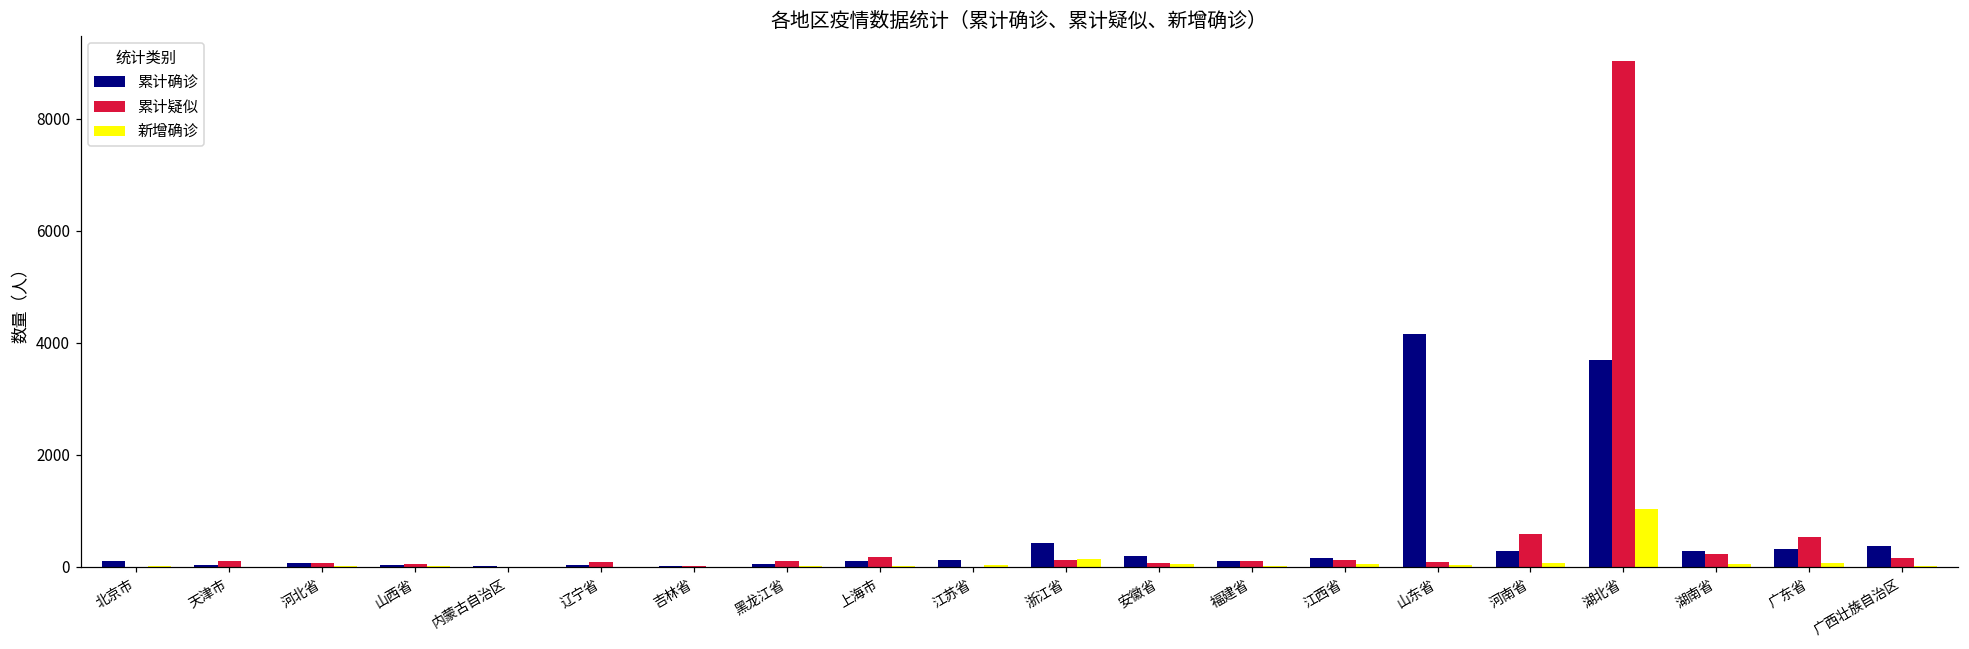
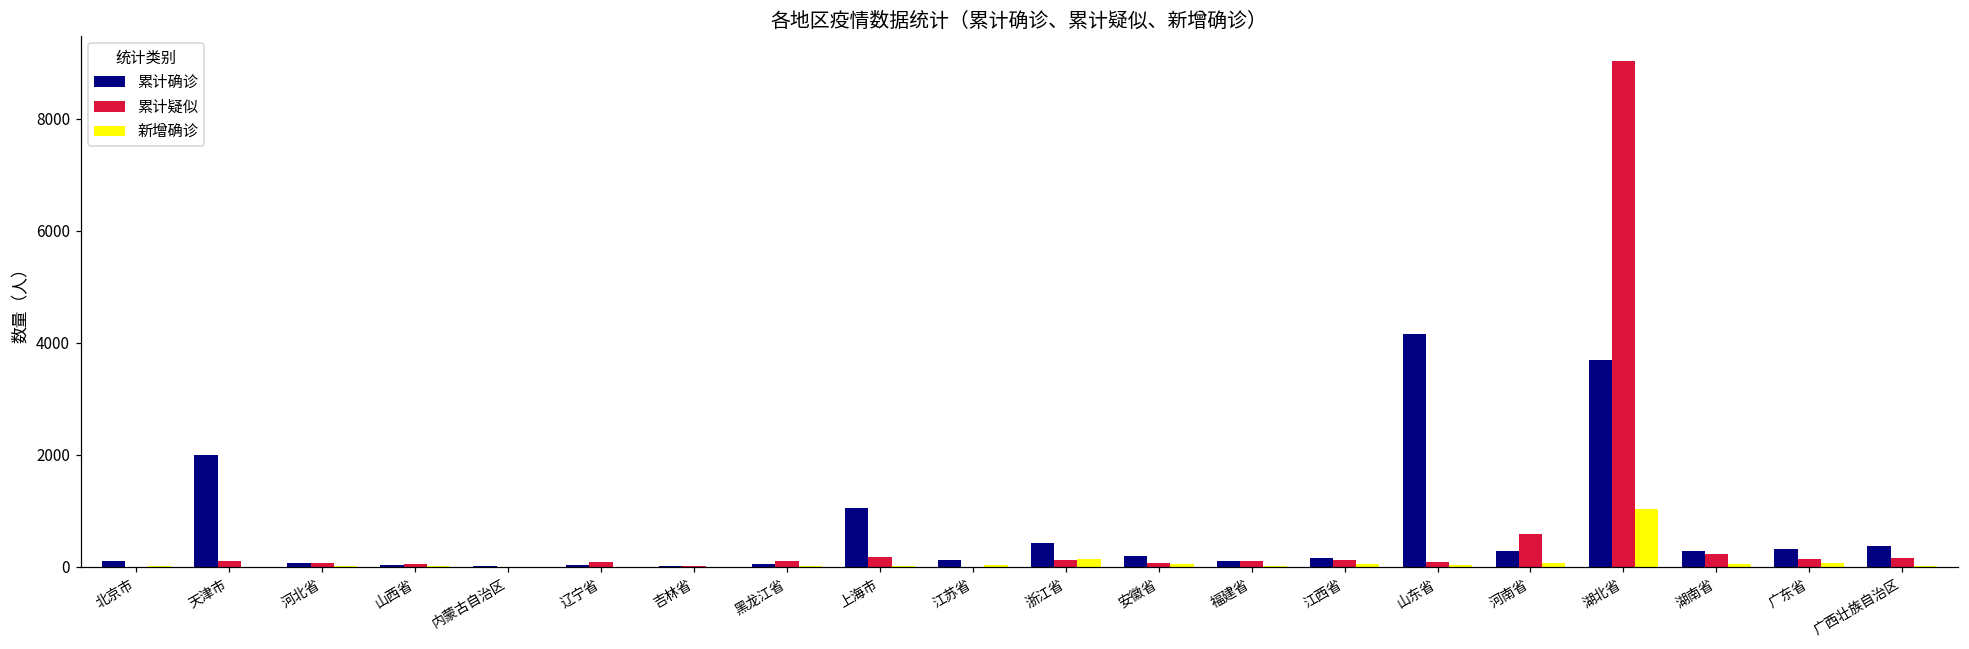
  {
    "累计确诊": {
      "北京市": 100,
-     "天津市": 0,
+     "天津市": 2000,
      "河北省": 100,
-     "上海市": 100,
+     "上海市": 1100,
      "江苏省": 100,
      "浙江省": 400,
      "安徽省": 200,
      "福建省": 100,
      "江西省": 200,
      "山东省": 4100,
      "河南省": 300,
      "湖北省": 3700,
      "湖南省": 300,
      "广东省": 300,
      "广西壮族自治区": 400
    },
    "累计疑似": {
      "北京市": 0,
      "天津市": 100,
      "河北省": 100,
      "山西省": 100,
      "内蒙古自治区": 0,
      "辽宁省": 100,
      "黑龙江省": 100,
      "上海市": 200,
      "江苏省": 0,
      "浙江省": 100,
      "安徽省": 100,
      "福建省": 100,
      "江西省": 100,
      "山东省": 100,
      "河南省": 600,
      "湖北省": 9000,
      "湖南省": 200,
-     "广东省": 500,
+     "广东省": 100,
      "广西壮族自治区": 200
    },
    "新增确诊": {
      "浙江省": 100,
      "江西省": 100,
      "河南省": 100,
      "湖北省": 1000,
      "湖南省": 100,
      "广东省": 100
    }
  }
